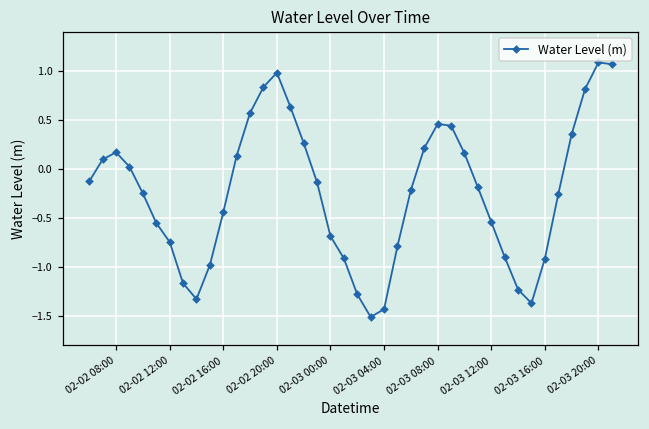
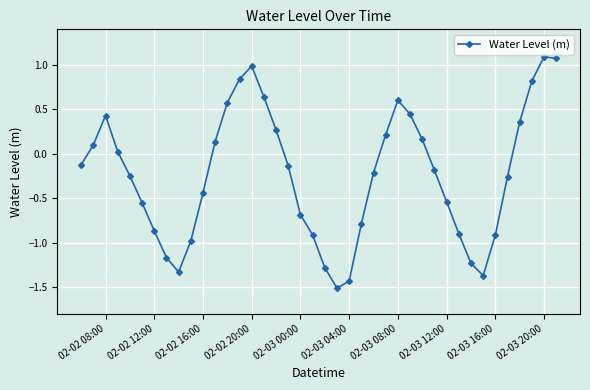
  {
-   "02-02 08:00": 0.2,
-   "02-02 12:00": -0.7,
+   "02-02 08:00": 0.4,
+   "02-02 12:00": -0.9,
    "02-02 16:00": -0.4,
    "02-02 20:00": 1.0,
    "02-03 00:00": -0.7,
    "02-03 04:00": -1.4,
-   "02-03 08:00": 0.5,
+   "02-03 08:00": 0.6,
    "02-03 12:00": -0.5,
    "02-03 16:00": -0.9,
    "02-03 20:00": 1.1
  }
